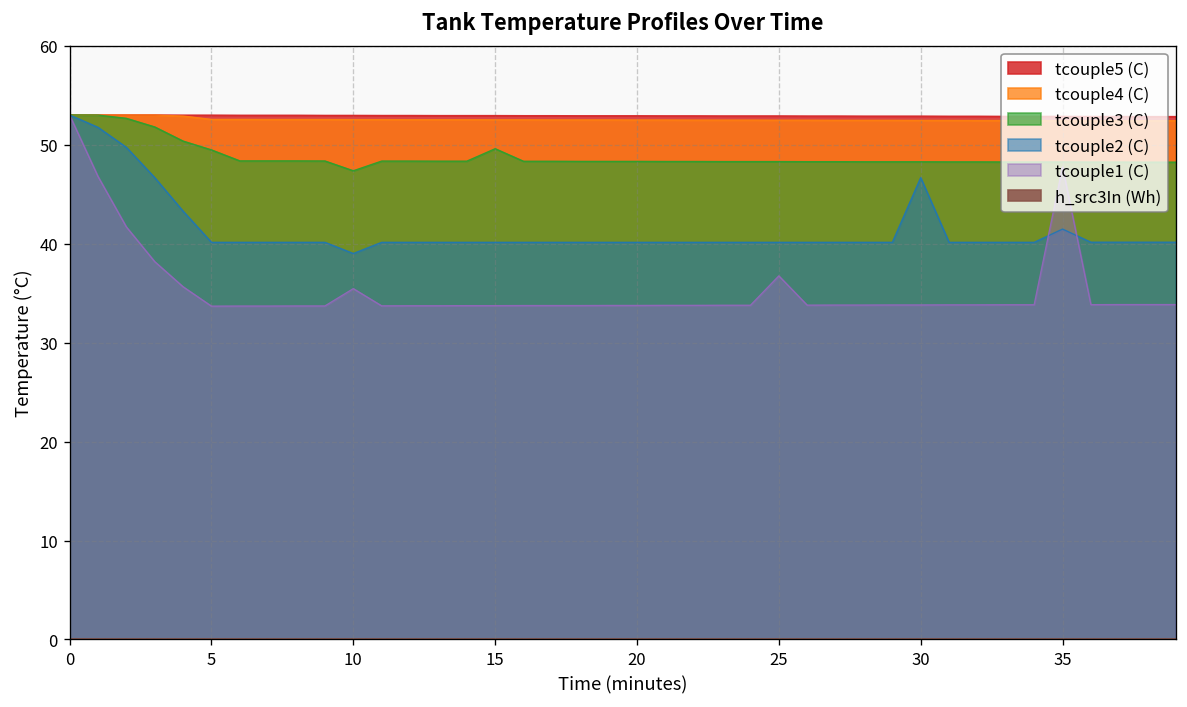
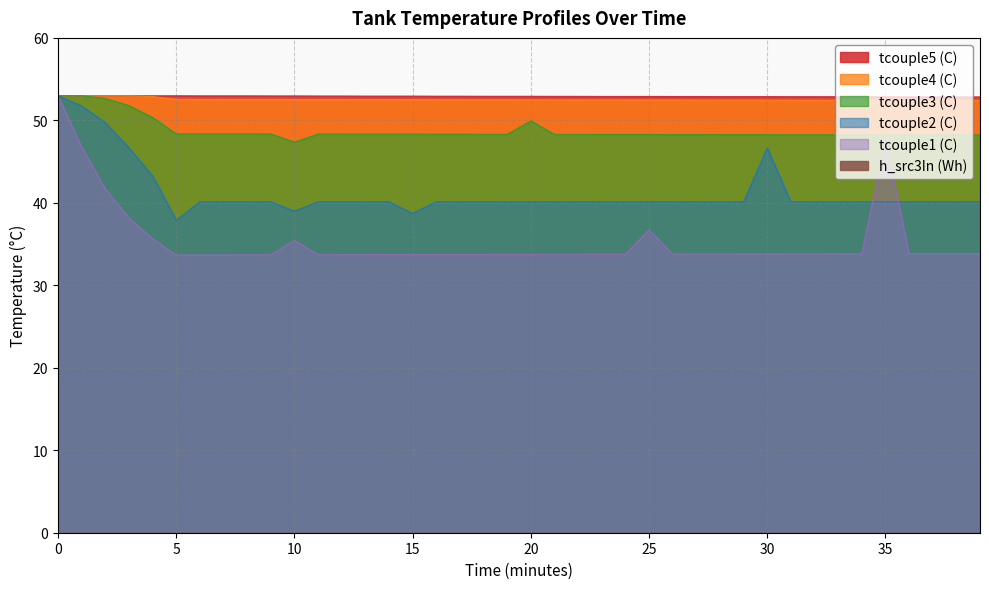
  {
    "tcouple5 (C)": {
      "5": 53,
      "10": 53,
      "15": 53,
      "20": 53,
      "25": 53,
      "30": 53
    },
    "tcouple4 (C)": {
      "5": 53,
      "10": 53,
      "15": 53,
      "20": 52,
      "25": 52,
      "30": 52
    },
    "tcouple3 (C)": {
-     "5": 49,
+     "5": 48,
      "10": 47,
-     "15": 50,
-     "20": 48,
+     "15": 48,
+     "20": 50,
      "25": 48,
      "30": 48
    },
    "tcouple2 (C)": {
-     "5": 40,
+     "5": 38,
      "10": 39,
-     "15": 40,
+     "15": 39,
      "20": 40,
      "25": 40,
      "30": 47,
-     "35": 41
+     "35": 40
    },
    "tcouple1 (C)": {
      "5": 34,
      "10": 35,
      "15": 34,
      "20": 34,
      "25": 37,
      "30": 34
    },
    "h_src3In (Wh)": {
      "0": 0,
      "5": 0,
      "10": 0,
      "15": 0,
      "20": 0,
      "25": 0,
      "30": 0,
      "35": 0
    }
  }
